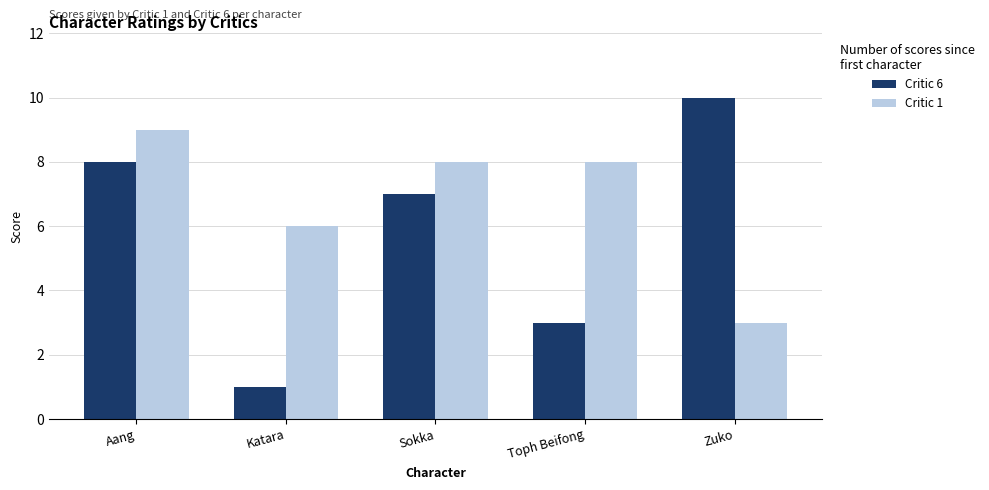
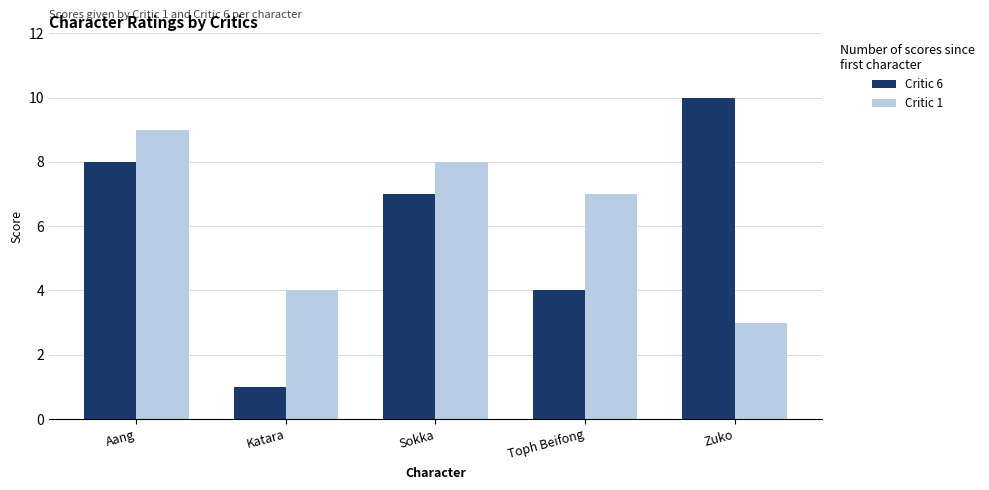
  {
    "Critic 6": {
      "Aang": 8,
      "Katara": 1,
      "Sokka": 7,
-     "Toph Beifong": 3,
+     "Toph Beifong": 4,
      "Zuko": 10
    },
    "Critic 1": {
      "Aang": 9,
-     "Katara": 6,
+     "Katara": 4,
      "Sokka": 8,
-     "Toph Beifong": 8,
+     "Toph Beifong": 7,
      "Zuko": 3
    }
  }
